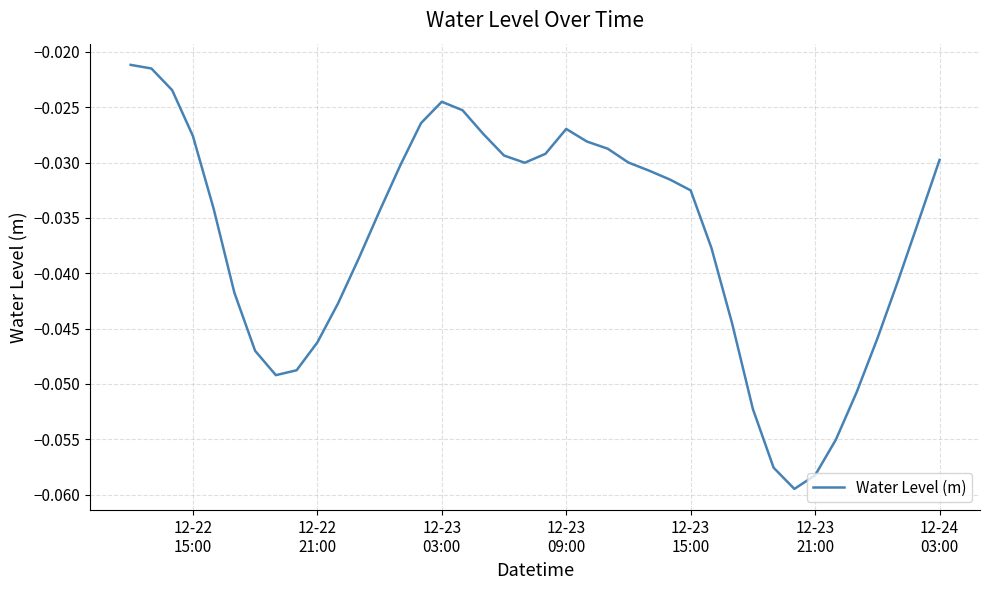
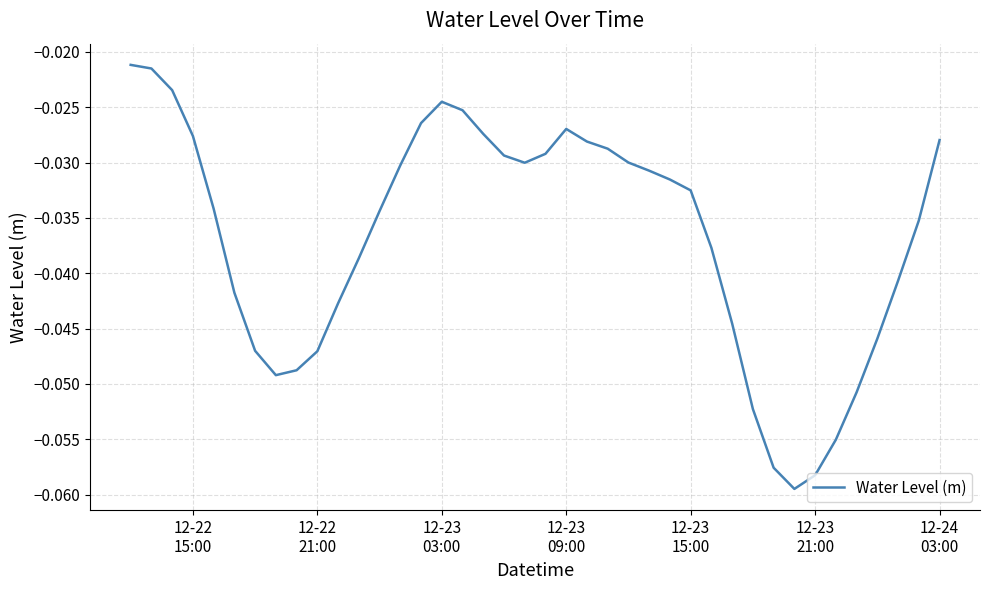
  {
    "12-22 15:00": -0.0276,
-   "12-22 21:00": -0.0462,
+   "12-22 21:00": -0.0470,
    "12-23 03:00": -0.0245,
    "12-23 09:00": -0.0270,
    "12-23 15:00": -0.0325,
-   "12-24 03:00": -0.0297
+   "12-24 03:00": -0.0280
  }
